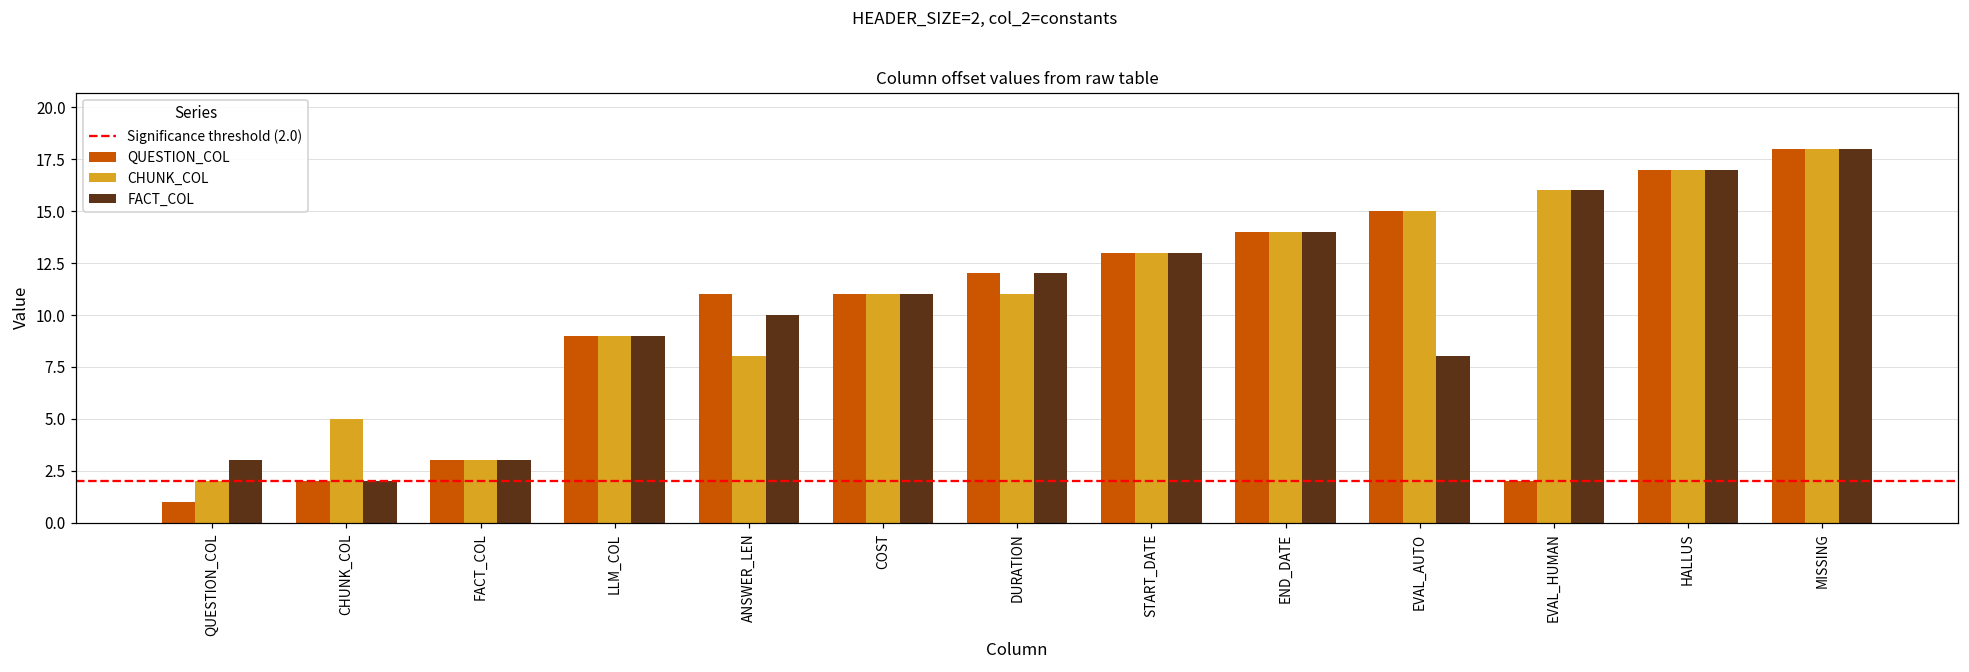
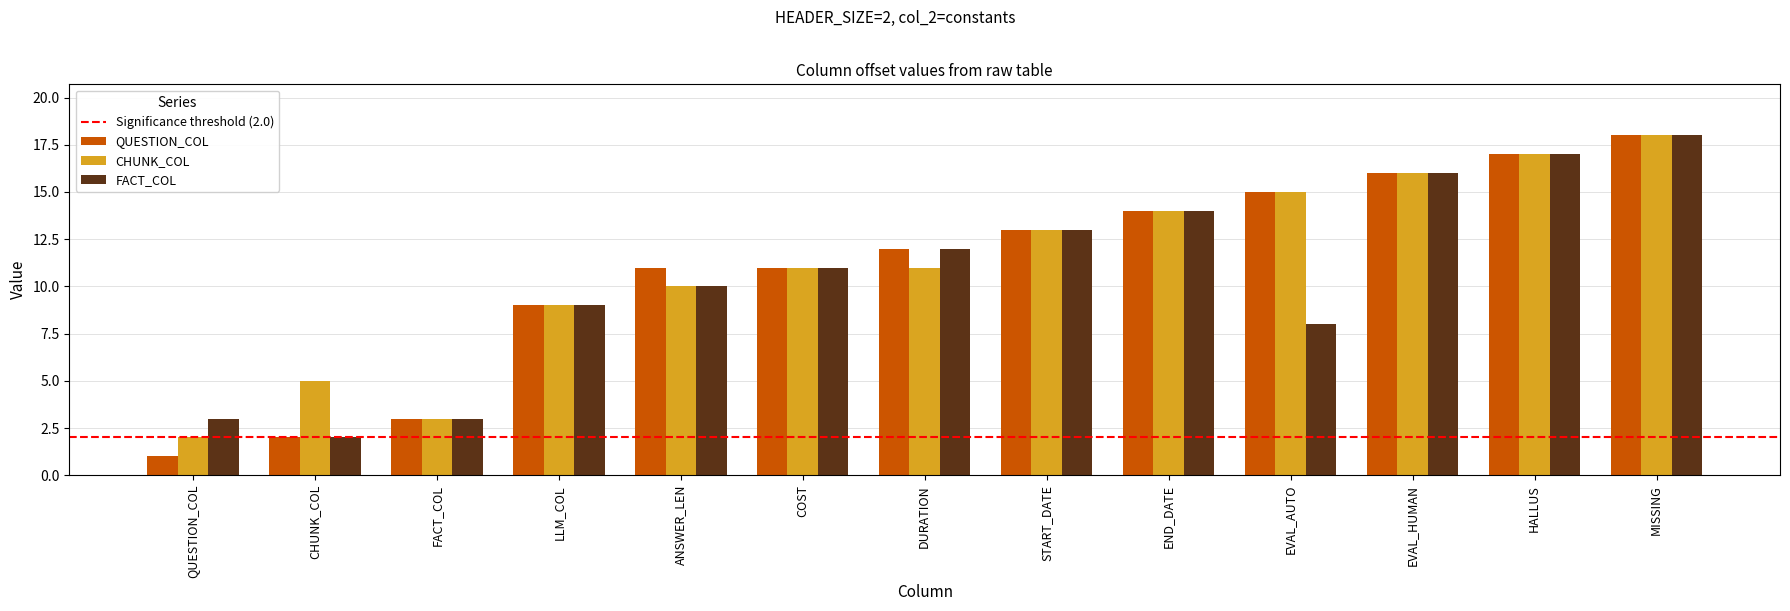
  {
    "QUESTION_COL": {
      "QUESTION_COL": 1,
      "CHUNK_COL": 2,
      "FACT_COL": 3,
      "LLM_COL": 9,
      "ANSWER_LEN": 11,
      "COST": 11,
      "DURATION": 12,
      "START_DATE": 13,
      "END_DATE": 14,
      "EVAL_AUTO": 15,
-     "EVAL_HUMAN": 2,
+     "EVAL_HUMAN": 16,
      "HALLUS": 17,
      "MISSING": 18
    },
    "CHUNK_COL": {
      "QUESTION_COL": 2,
      "CHUNK_COL": 5,
      "FACT_COL": 3,
      "LLM_COL": 9,
-     "ANSWER_LEN": 8,
+     "ANSWER_LEN": 10,
      "COST": 11,
      "DURATION": 11,
      "START_DATE": 13,
      "END_DATE": 14,
      "EVAL_AUTO": 15,
      "EVAL_HUMAN": 16,
      "HALLUS": 17,
      "MISSING": 18
    },
    "FACT_COL": {
      "QUESTION_COL": 3,
      "CHUNK_COL": 2,
      "FACT_COL": 3,
      "LLM_COL": 9,
      "ANSWER_LEN": 10,
      "COST": 11,
      "DURATION": 12,
      "START_DATE": 13,
      "END_DATE": 14,
      "EVAL_AUTO": 8,
      "EVAL_HUMAN": 16,
      "HALLUS": 17,
      "MISSING": 18
    }
  }
